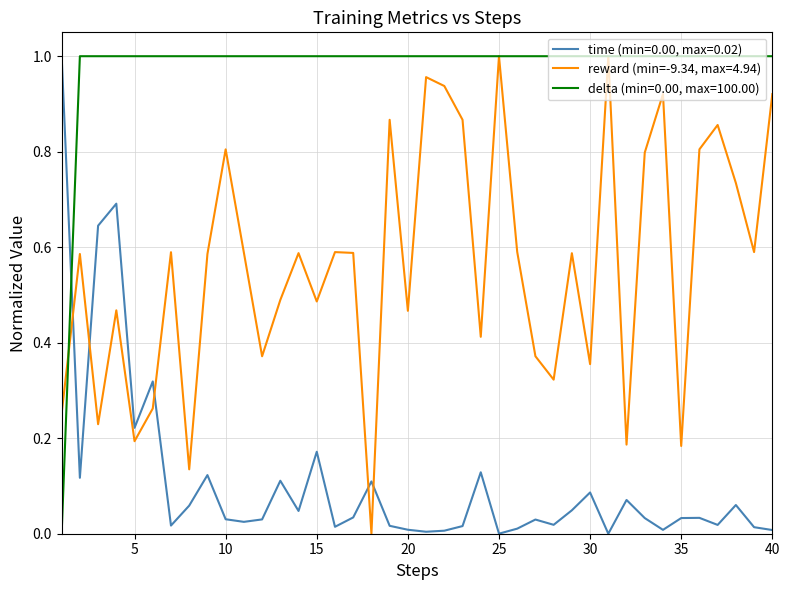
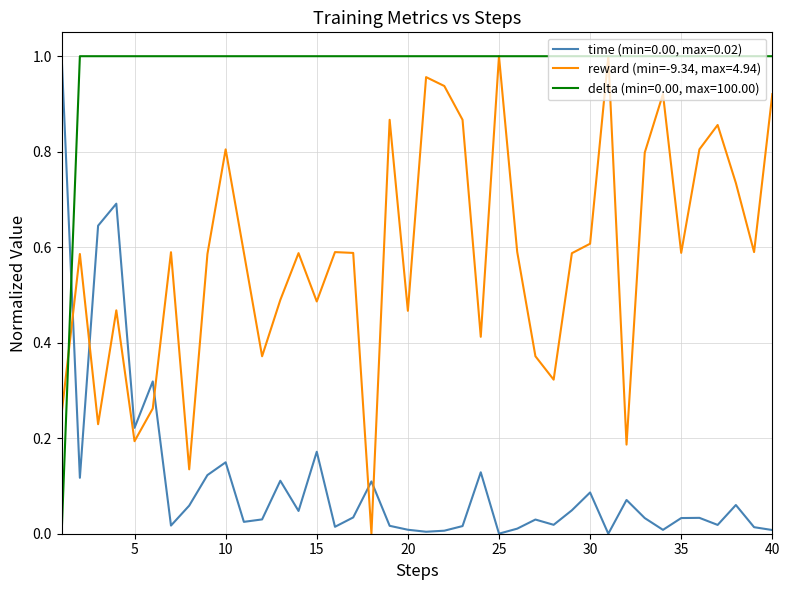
  {
    "time (min=0.00, max=0.02)": {
      "5": 0.22,
-     "10": 0.03,
+     "10": 0.15,
      "15": 0.17,
      "20": 0.01,
      "25": 0.00,
      "30": 0.09,
      "35": 0.03,
      "40": 0.01
    },
    "reward (min=-9.34, max=4.94)": {
      "5": 0.19,
      "10": 0.80,
      "15": 0.49,
      "20": 0.47,
-     "30": 0.36,
-     "35": 0.18,
+     "30": 0.61,
+     "35": 0.59,
      "40": 0.92
    },
    "delta (min=0.00, max=100.00)": {
      "5": 1.00,
      "10": 1.00,
      "15": 1.00,
      "20": 1.00,
      "40": 1.00
    }
  }
